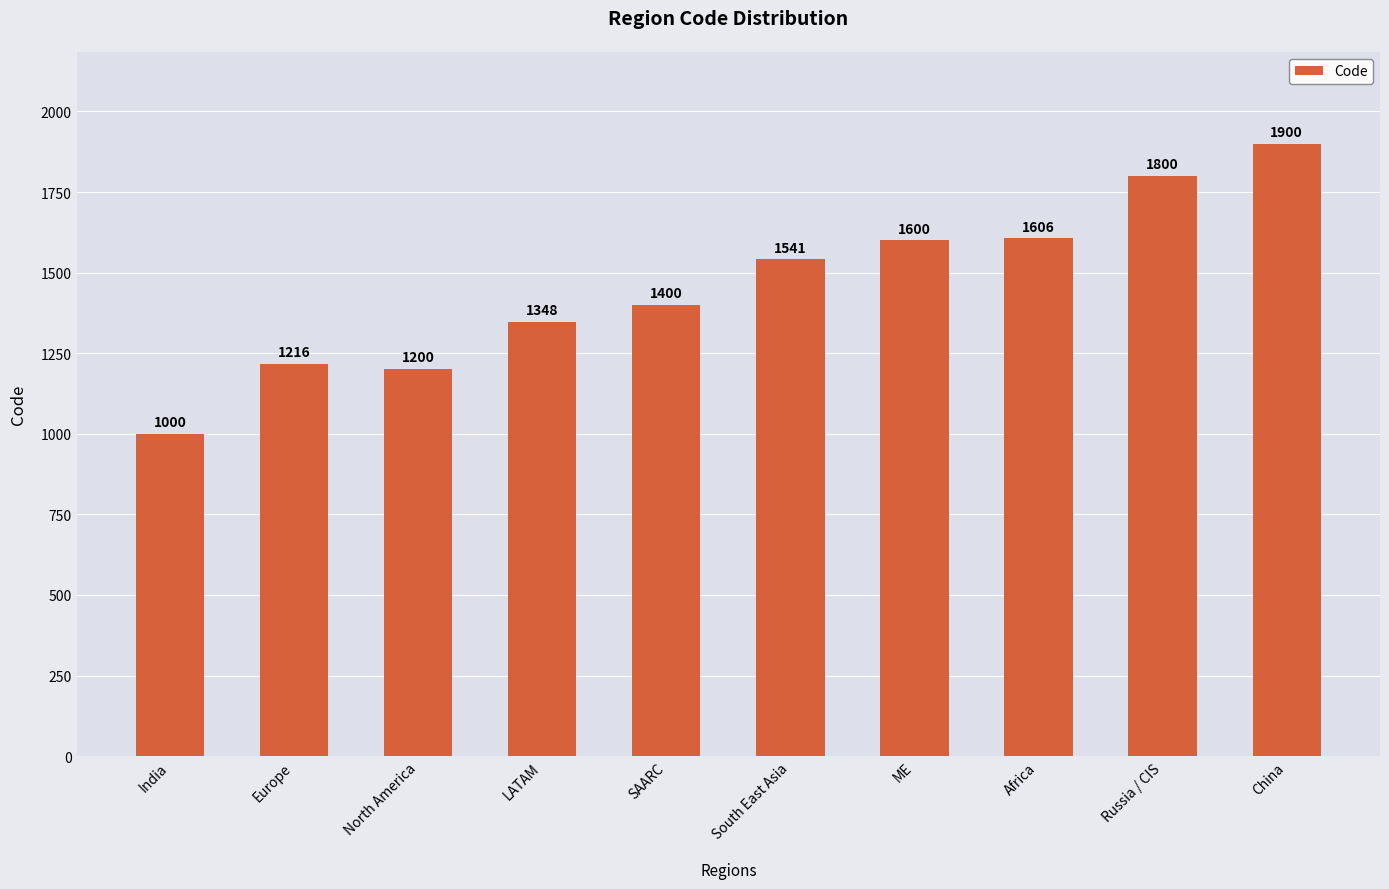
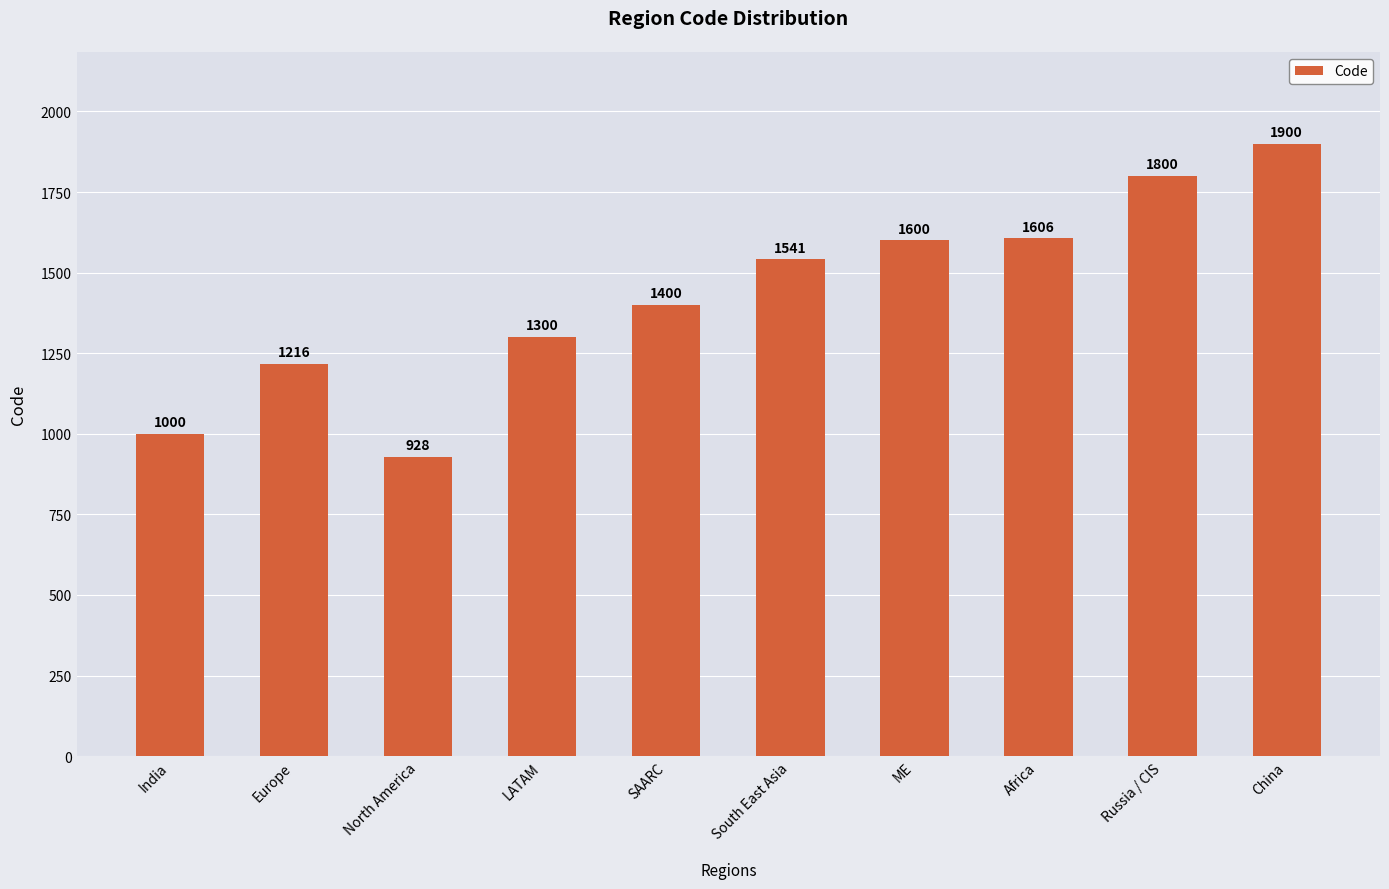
  {
    "India": 1000,
    "Europe": 1216,
-   "North America": 1200,
-   "LATAM": 1348,
+   "North America": 928,
+   "LATAM": 1300,
    "SAARC": 1400,
    "South East Asia": 1541,
    "ME": 1600,
    "Africa": 1606,
    "Russia / CIS": 1800,
    "China": 1900
  }
